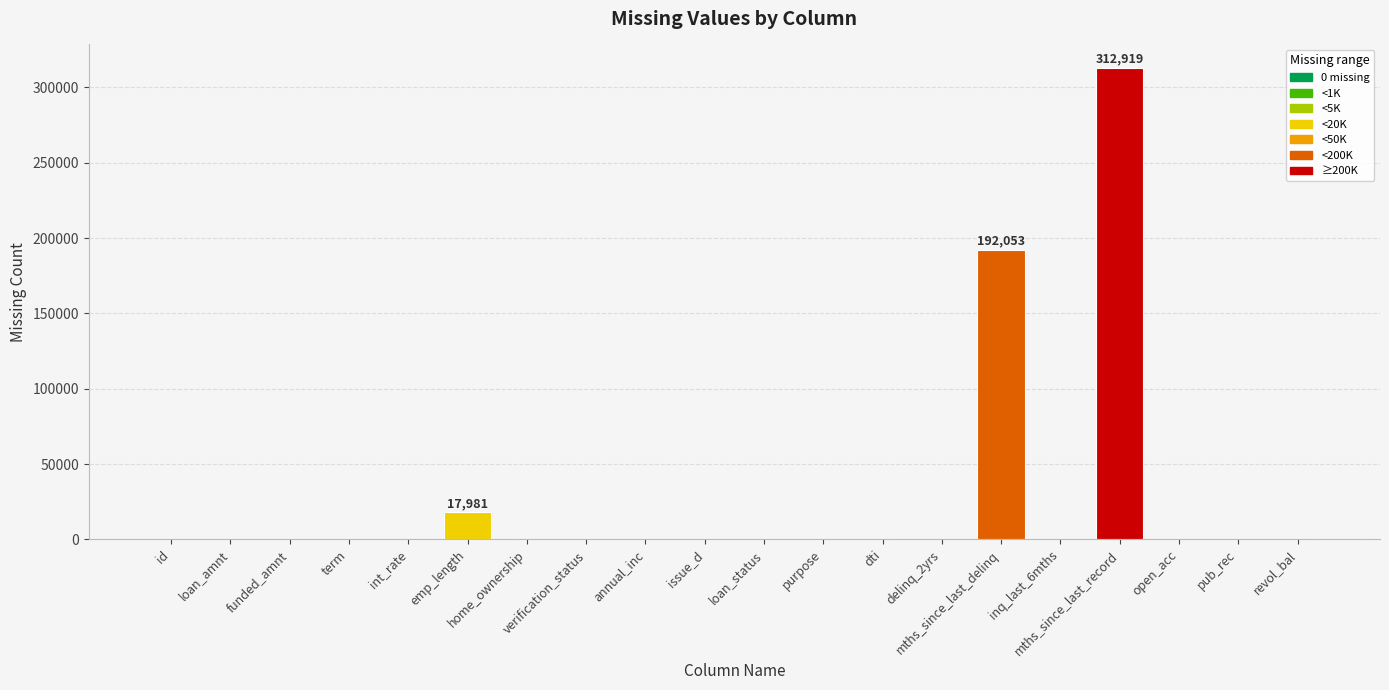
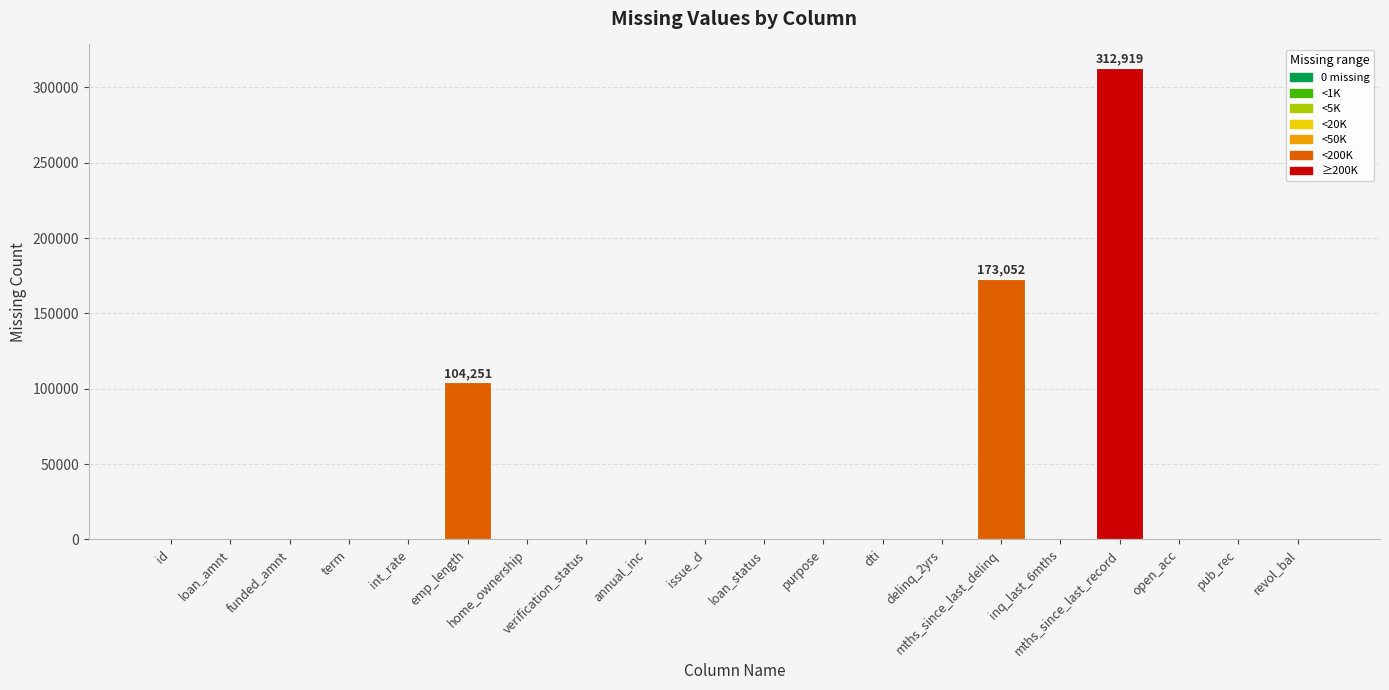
  {
-   "emp_length": "17,981",
-   "mths_since_last_delinq": "192,053",
+   "emp_length": "104,251",
+   "mths_since_last_delinq": "173,052",
    "mths_since_last_record": "312,919"
  }
